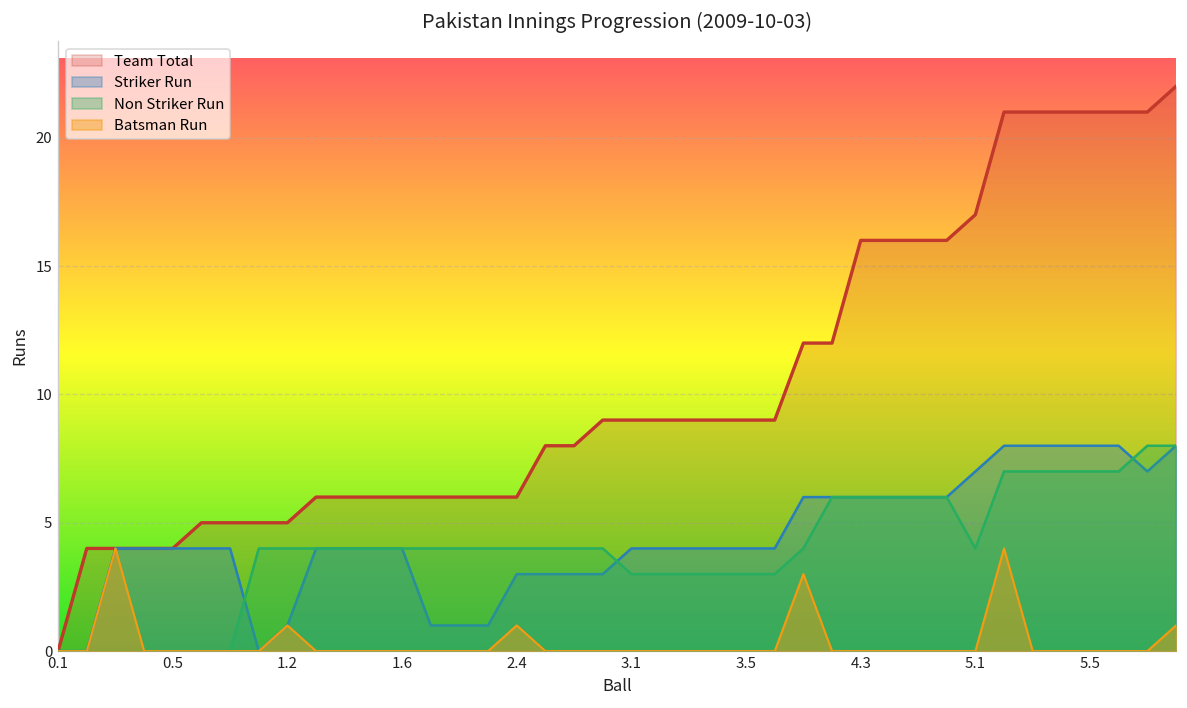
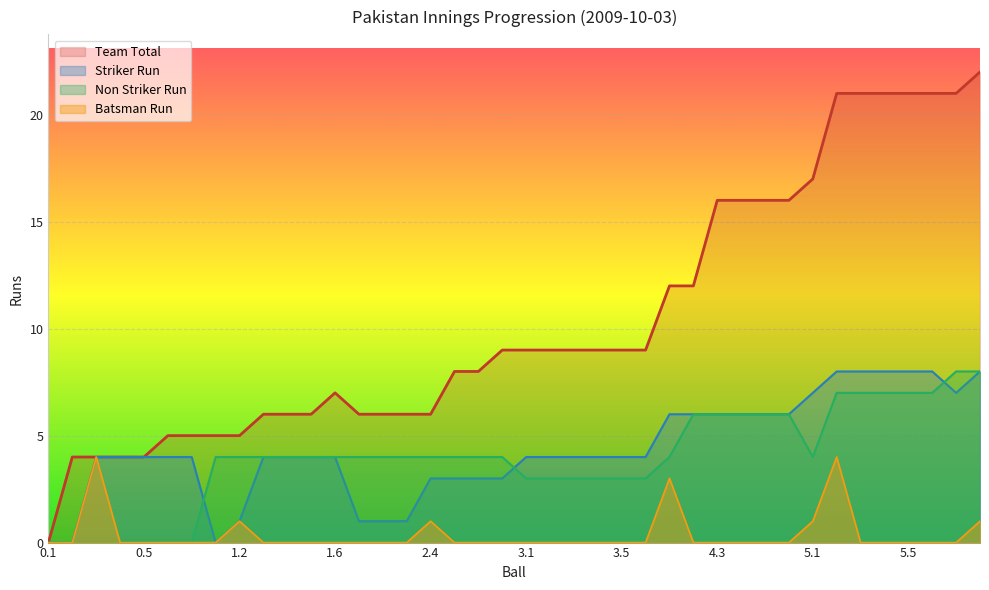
  {
    "Team Total": {
      "1.2": 5,
-     "1.6": 6,
+     "1.6": 7,
      "2.4": 6,
      "3.1": 9,
      "3.5": 9,
      "4.3": 16,
      "5.1": 17,
      "5.5": 21
    },
    "Batsman Run": {
      "1.6": 0,
      "2.4": 1,
      "3.1": 0,
      "3.5": 0,
      "4.3": 0,
-     "5.1": 0,
+     "5.1": 1,
      "5.5": 0
    }
  }
